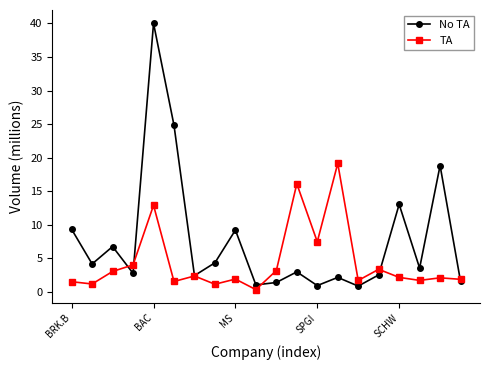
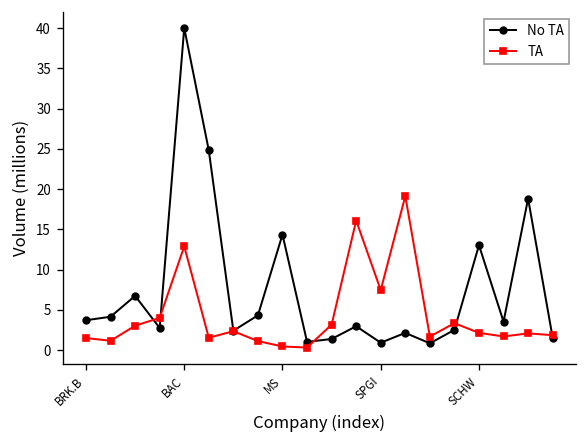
  {
    "No TA": {
-     "BRK.B": 9,
+     "BRK.B": 4,
      "BAC": 40,
-     "MS": 9,
+     "MS": 14,
      "SPGI": 1,
      "SCHW": 13
    },
    "TA": {
      "BRK.B": 2,
      "BAC": 13,
-     "MS": 2,
+     "MS": 0,
      "SPGI": 7,
      "SCHW": 2
    }
  }
